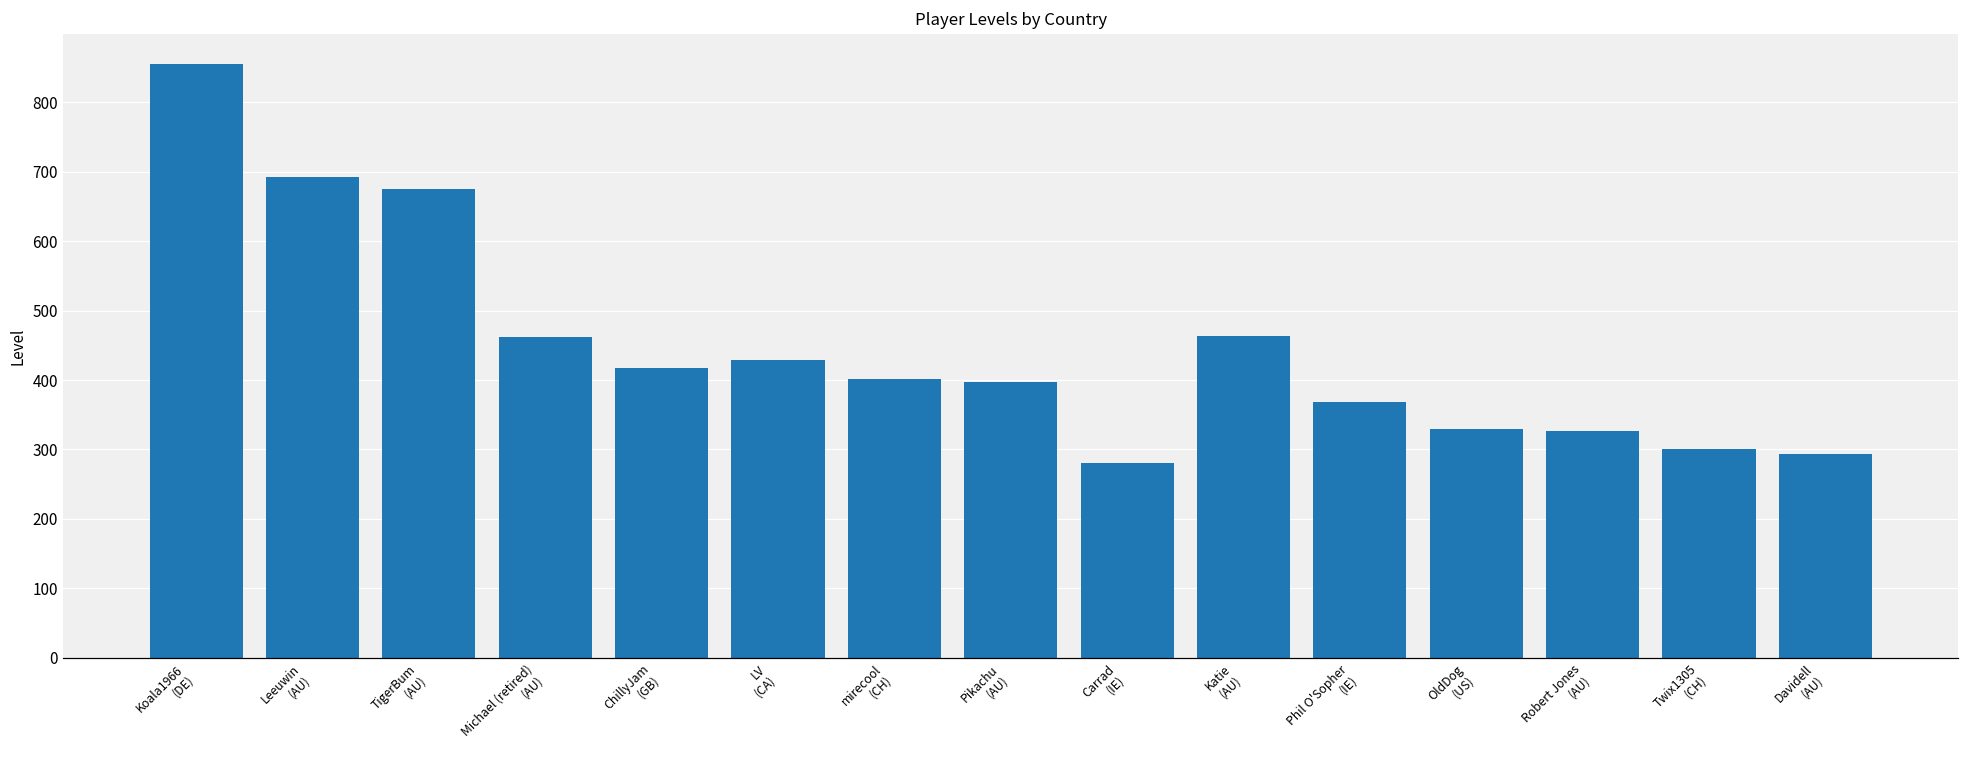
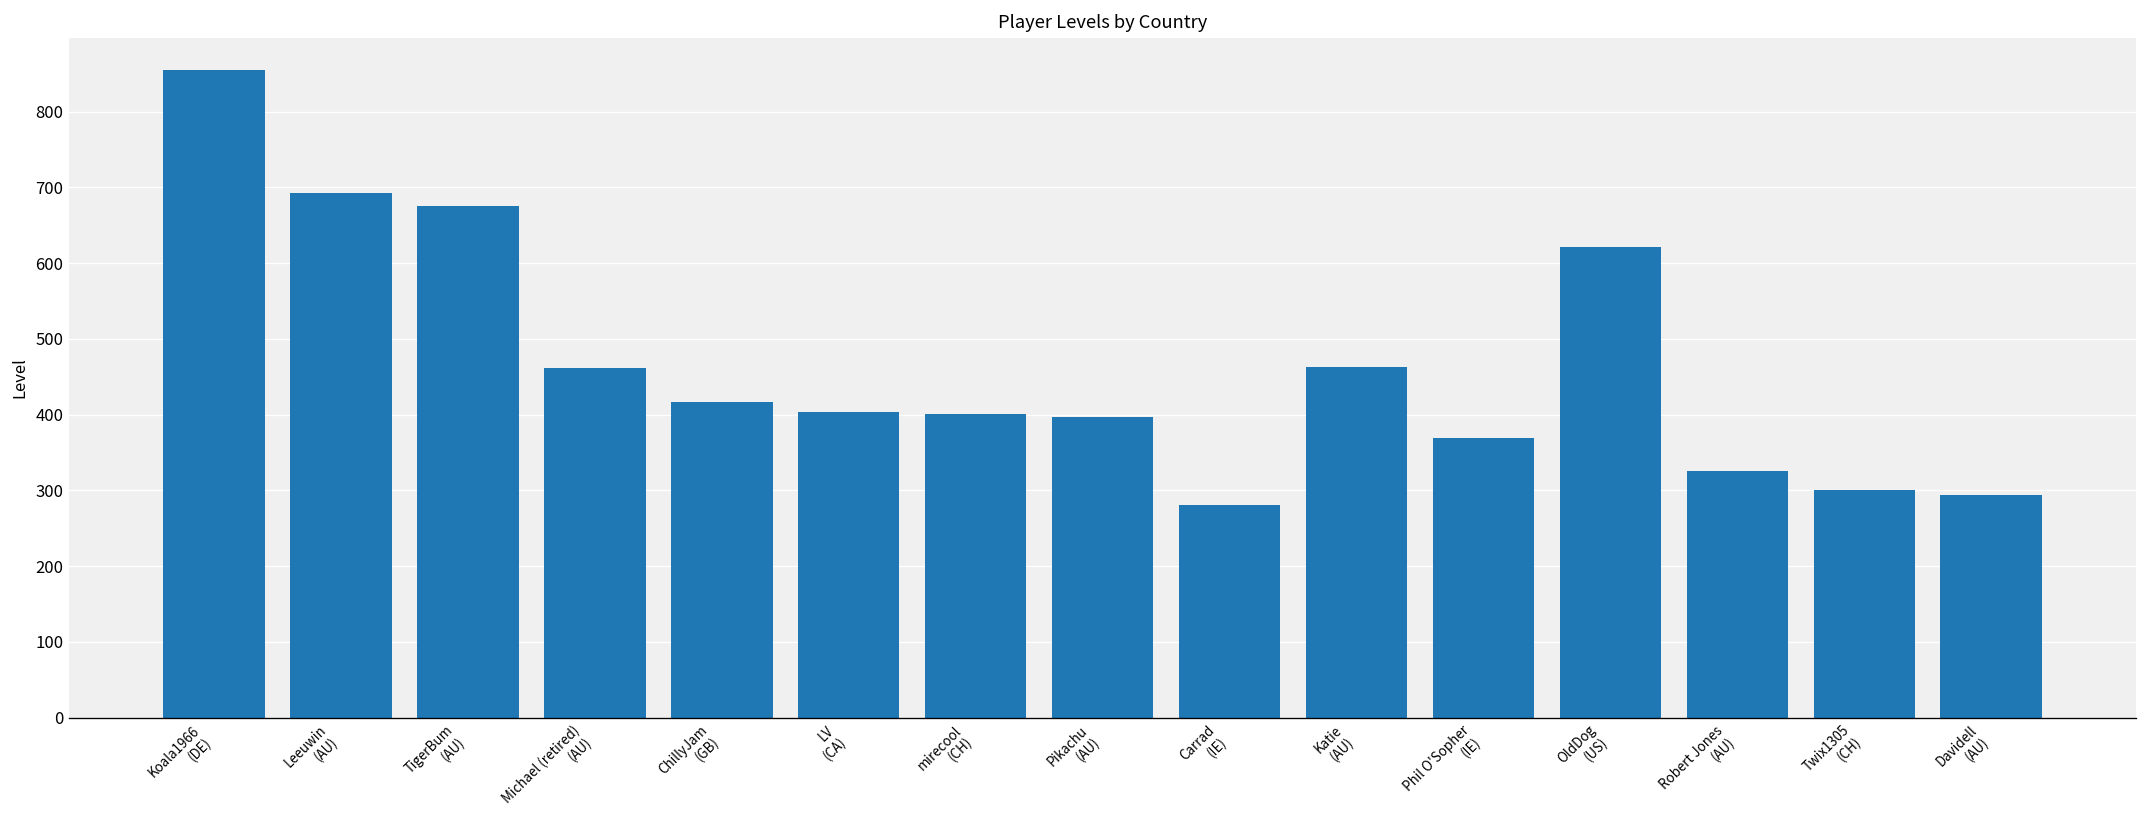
  {
    "Koala1966 (DE)": 860,
    "Leeuwin (AU)": 690,
    "TigerBum (AU)": 680,
    "Michael (retired) (AU)": 460,
    "ChillyJam (GB)": 420,
-   "LV (CA)": 430,
+   "LV (CA)": 400,
    "mirecool (CH)": 400,
    "Pikachu (AU)": 400,
    "Carrad (IE)": 280,
    "Katie (AU)": 460,
    "Phil O'Sopher (IE)": 370,
-   "OldDog (US)": 330,
+   "OldDog (US)": 620,
    "Robert Jones (AU)": 330,
    "Twix1305 (CH)": 300,
    "Davidell (AU)": 290
  }
